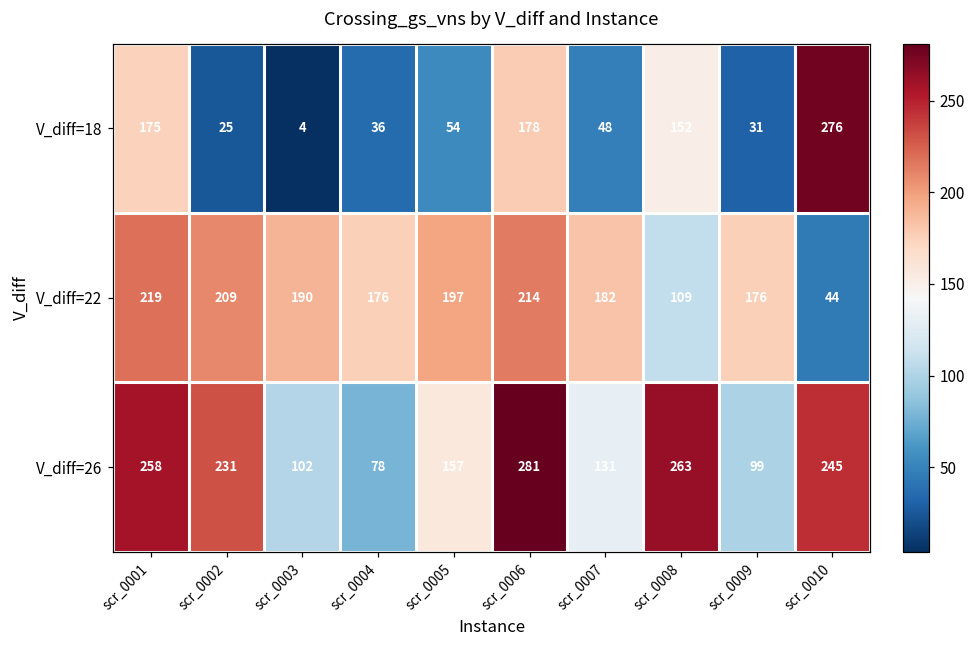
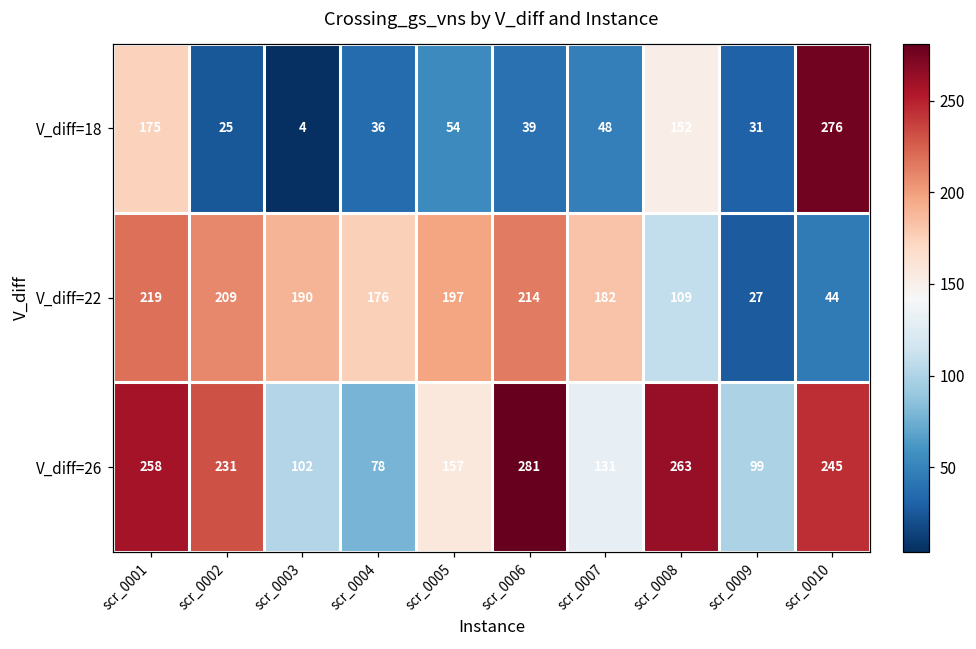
  {
    "V_diff=18": {
      "scr_0001": 175,
      "scr_0002": 25,
      "scr_0003": 4,
      "scr_0004": 36,
      "scr_0005": 54,
-     "scr_0006": 178,
+     "scr_0006": 39,
      "scr_0007": 48,
      "scr_0009": 31,
      "scr_0010": 276
    },
    "V_diff=22": {
      "scr_0001": 219,
      "scr_0002": 209,
      "scr_0003": 190,
      "scr_0004": 176,
      "scr_0005": 197,
      "scr_0006": 214,
      "scr_0007": 182,
      "scr_0008": 109,
-     "scr_0009": 176,
+     "scr_0009": 27,
      "scr_0010": 44
    },
    "V_diff=26": {
      "scr_0001": 258,
      "scr_0002": 231,
      "scr_0003": 102,
      "scr_0004": 78,
      "scr_0006": 281,
      "scr_0008": 263,
      "scr_0009": 99,
      "scr_0010": 245
    }
  }
